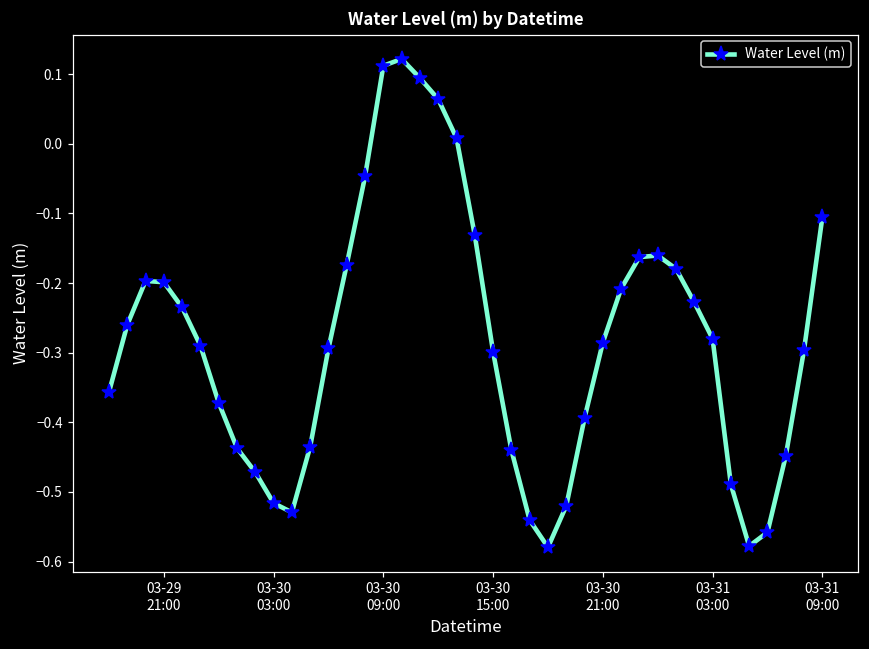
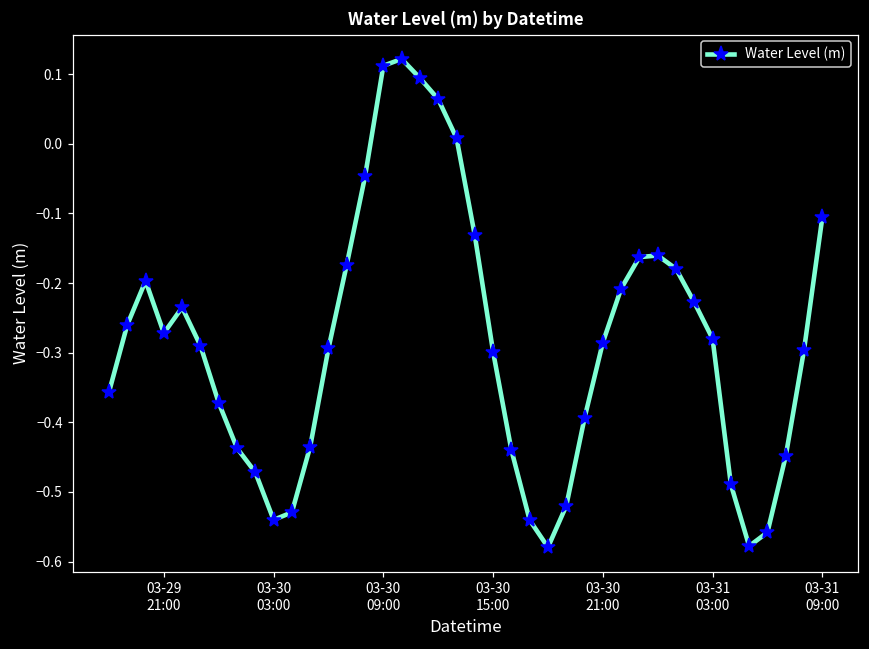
  {
-   "03-29 21:00": -0.20,
-   "03-30 03:00": -0.52,
+   "03-29 21:00": -0.27,
+   "03-30 03:00": -0.54,
    "03-30 09:00": 0.11,
    "03-30 15:00": -0.30,
    "03-30 21:00": -0.29,
    "03-31 03:00": -0.28,
    "03-31 09:00": -0.11
  }
